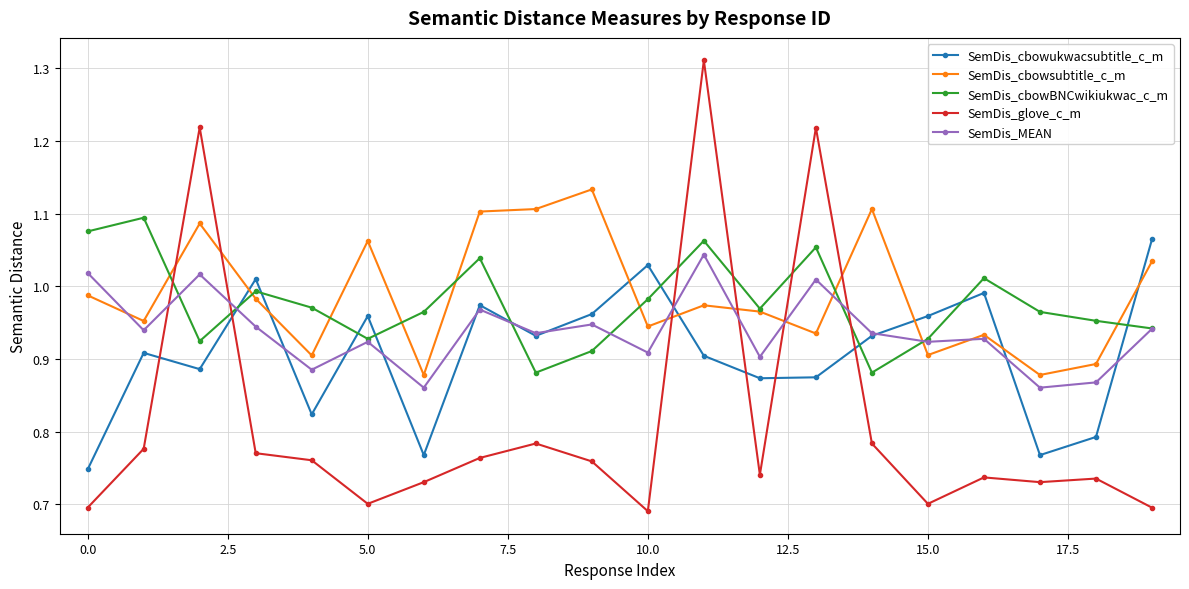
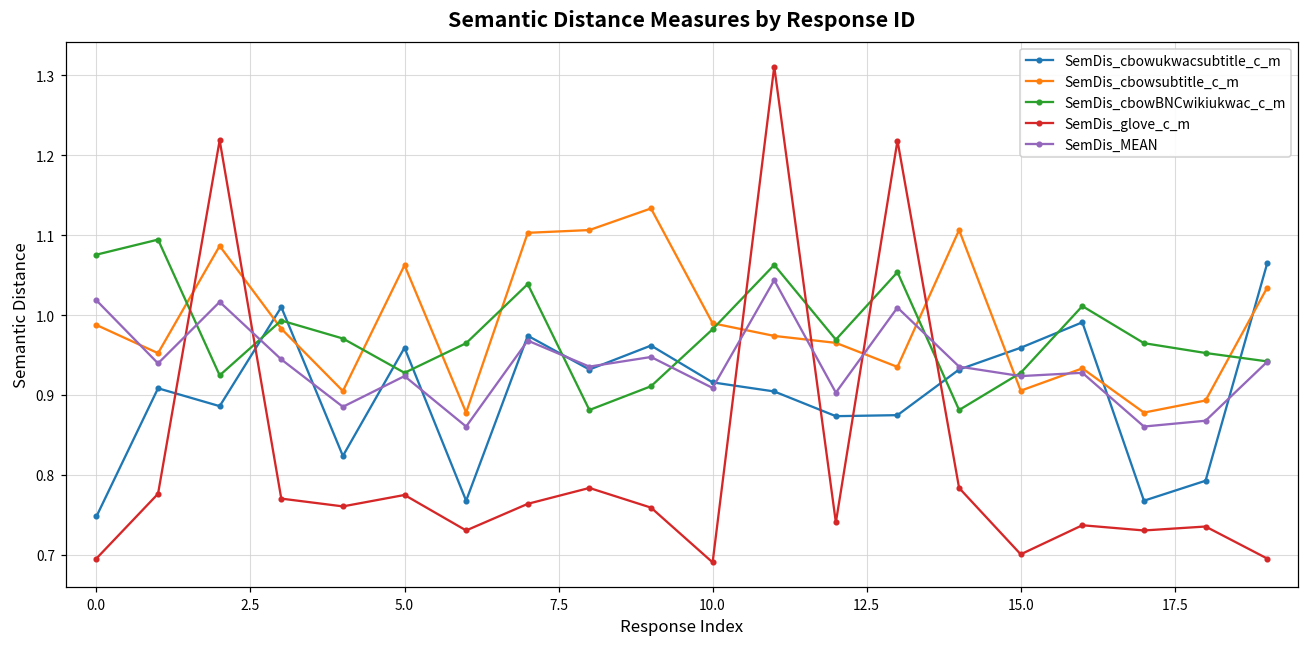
  {
    "SemDis_cbowukwacsubtitle_c_m": {
      "0.0": 0.75,
      "5.0": 0.96,
-     "10.0": 1.03,
+     "10.0": 0.92,
      "15.0": 0.96
    },
    "SemDis_cbowsubtitle_c_m": {
      "0.0": 0.99,
      "5.0": 1.06,
-     "10.0": 0.94,
+     "10.0": 0.99,
      "15.0": 0.91
    },
    "SemDis_cbowBNCwikiukwac_c_m": {
      "0.0": 1.08,
      "5.0": 0.93,
      "10.0": 0.98,
      "15.0": 0.93
    },
    "SemDis_glove_c_m": {
      "0.0": 0.70,
-     "5.0": 0.70,
+     "5.0": 0.77,
      "10.0": 0.69,
      "15.0": 0.70
    },
    "SemDis_MEAN": {
      "0.0": 1.02,
      "5.0": 0.92,
      "10.0": 0.91,
      "15.0": 0.92
    }
  }
